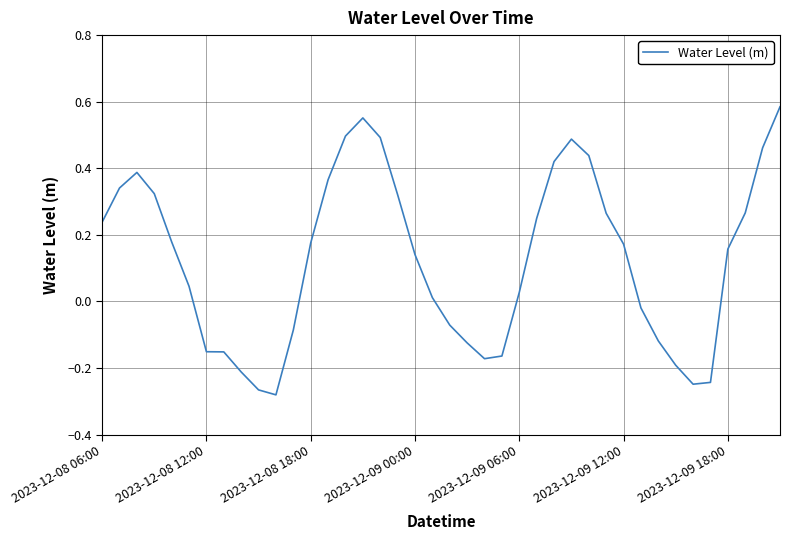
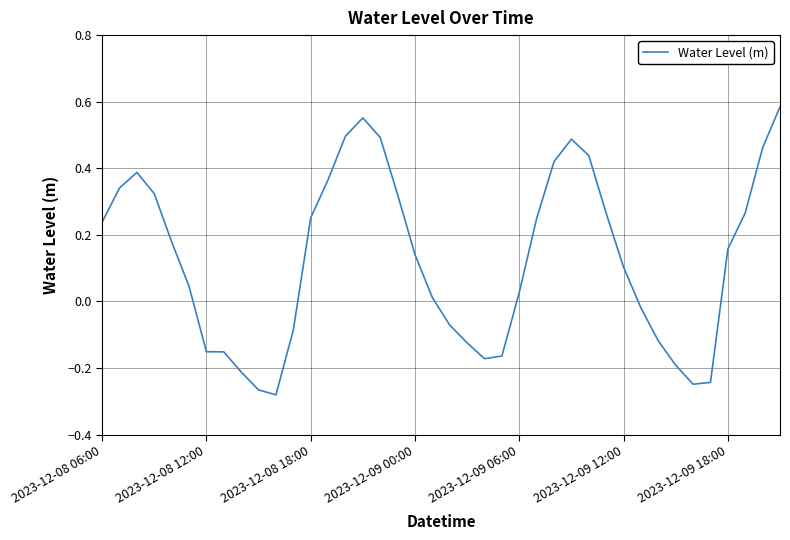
  {
    "2023-12-08 06:00": 0.24,
    "2023-12-08 12:00": -0.15,
-   "2023-12-08 18:00": 0.18,
+   "2023-12-08 18:00": 0.25,
    "2023-12-09 00:00": 0.14,
    "2023-12-09 06:00": 0.03,
-   "2023-12-09 12:00": 0.17,
+   "2023-12-09 12:00": 0.10,
    "2023-12-09 18:00": 0.16
  }
